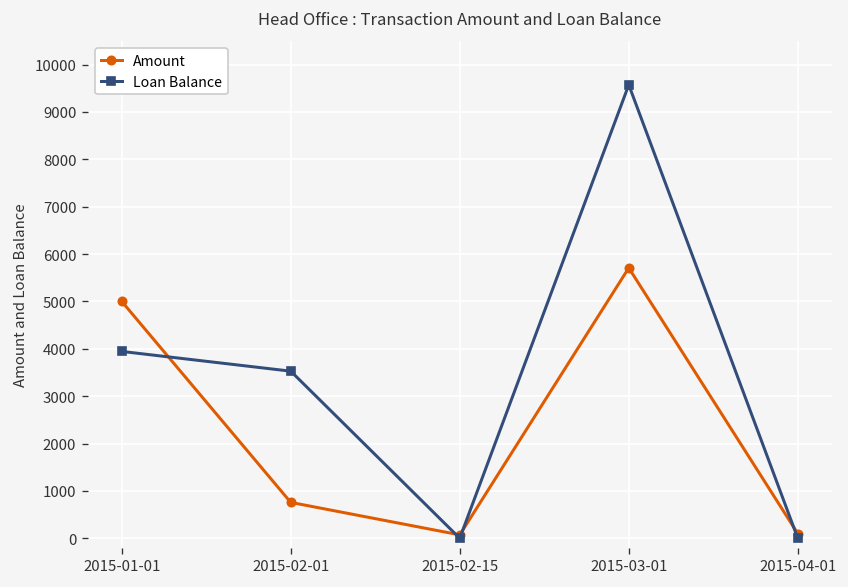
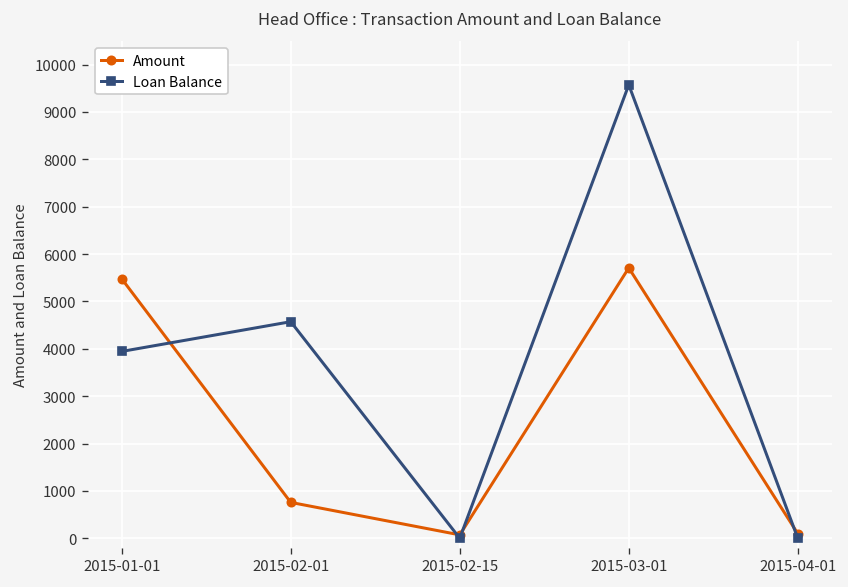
  {
    "Amount": {
-     "2015-01-01": 5000,
+     "2015-01-01": 5500,
      "2015-02-01": 800,
      "2015-02-15": 100,
      "2015-03-01": 5700,
      "2015-04-01": 100
    },
    "Loan Balance": {
      "2015-01-01": 3900,
-     "2015-02-01": 3500,
+     "2015-02-01": 4600,
      "2015-02-15": 0,
      "2015-03-01": 9600,
      "2015-04-01": 0
    }
  }
